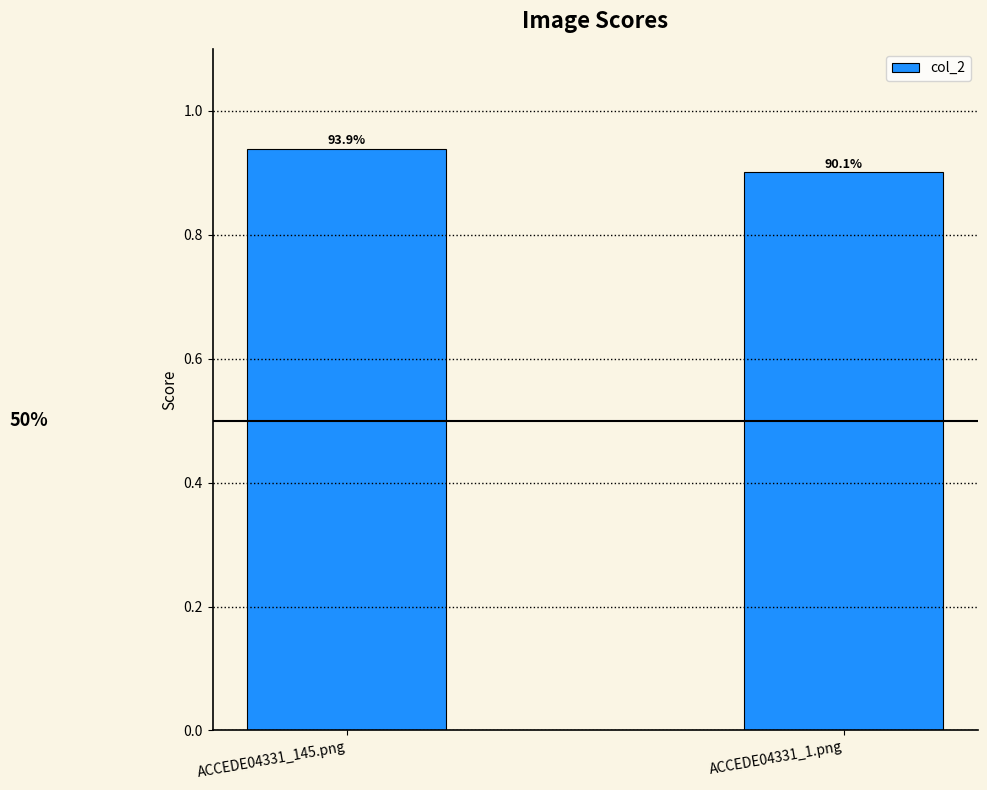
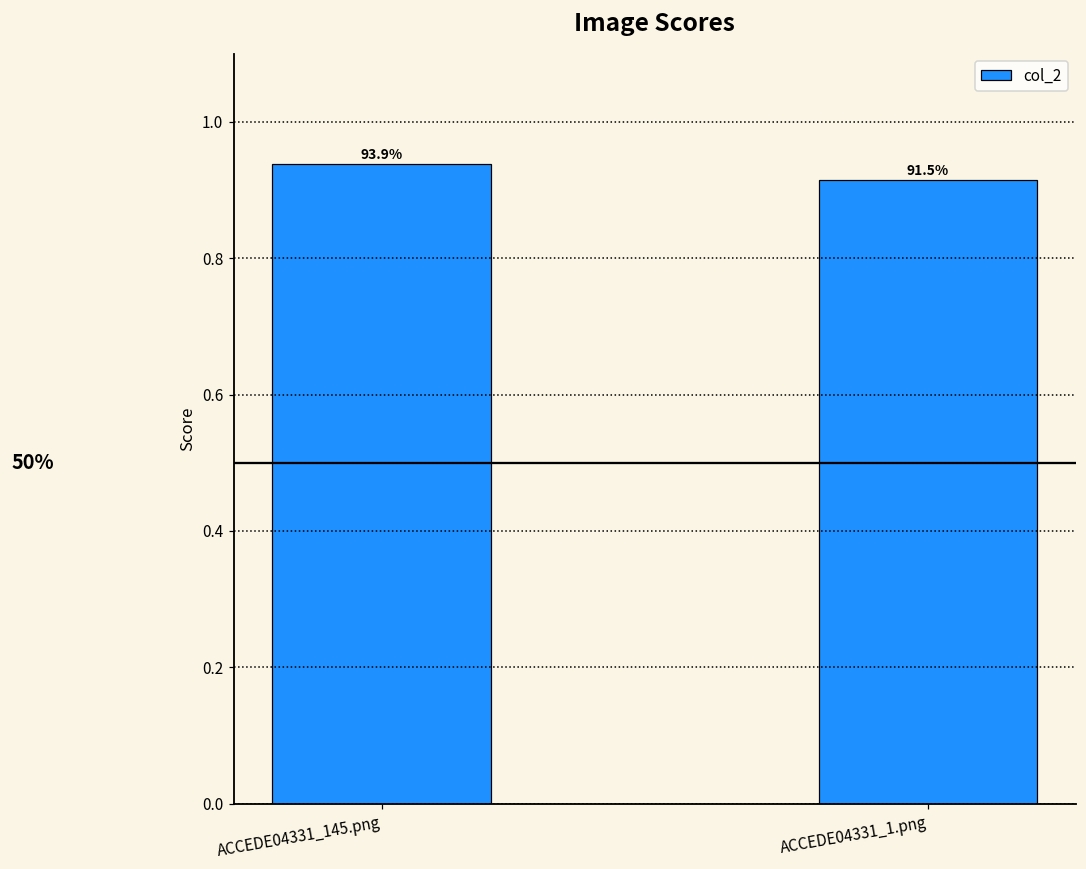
  {
    "ACCEDE04331_145.png": "93.9%",
-   "ACCEDE04331_1.png": "90.1%"
+   "ACCEDE04331_1.png": "91.5%"
  }
